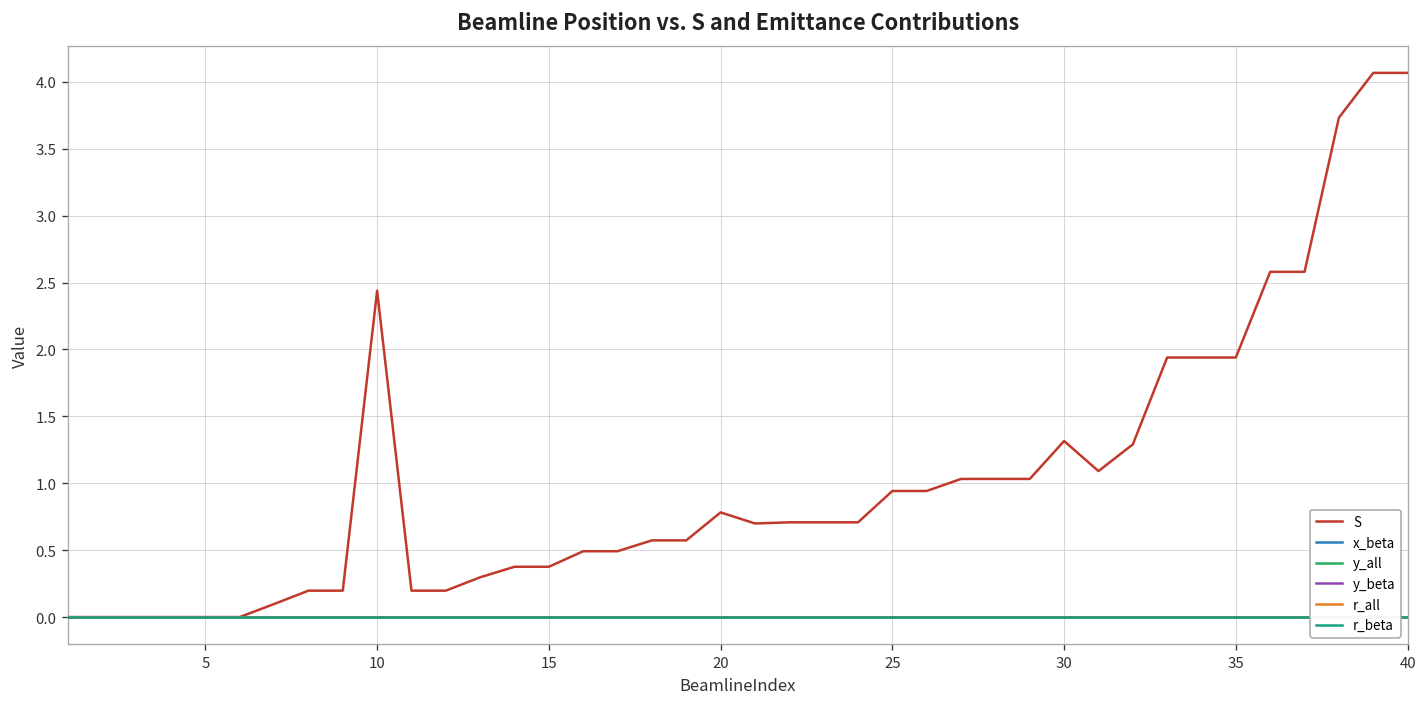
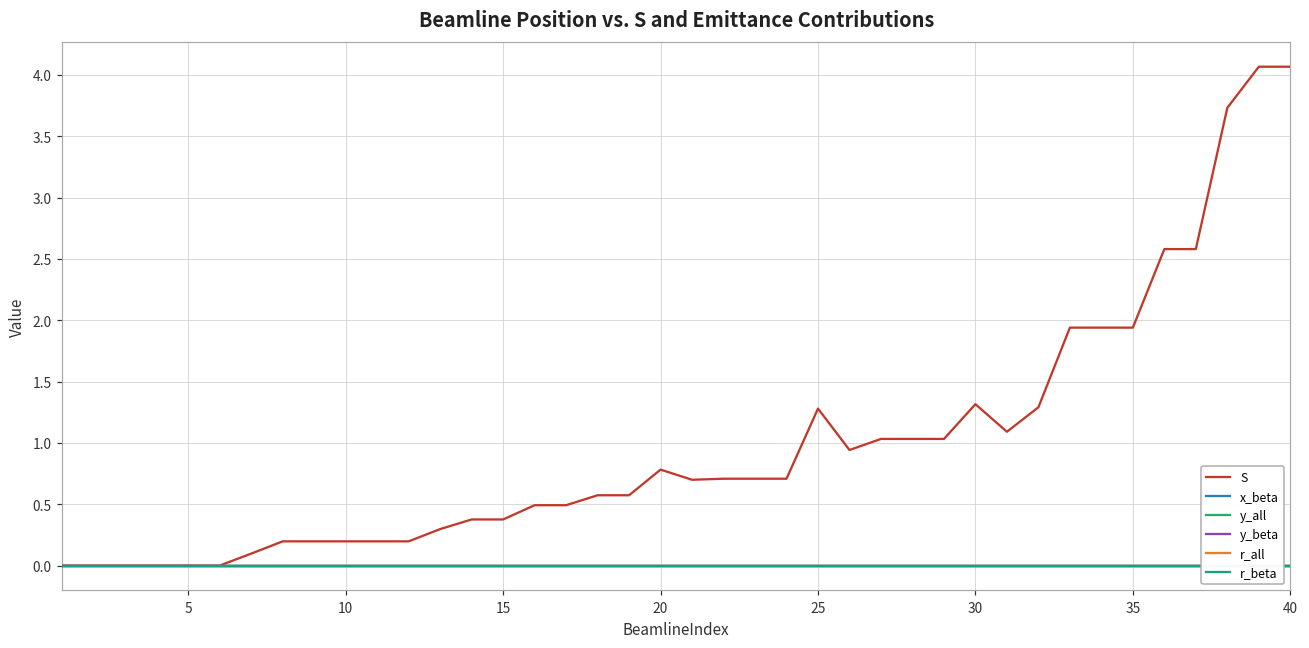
  {
    "S": {
-     "10": 2.44,
+     "10": 0.20,
      "15": 0.38,
      "20": 0.78,
-     "25": 0.94,
+     "25": 1.28,
      "30": 1.32,
      "35": 1.94,
      "40": 4.07
    },
    "r_beta": {
      "10": 0.00,
      "15": 0.00,
      "20": 0.00,
      "25": 0.00,
      "30": 0.00,
      "35": 0.00,
      "40": 0.00
    }
  }
